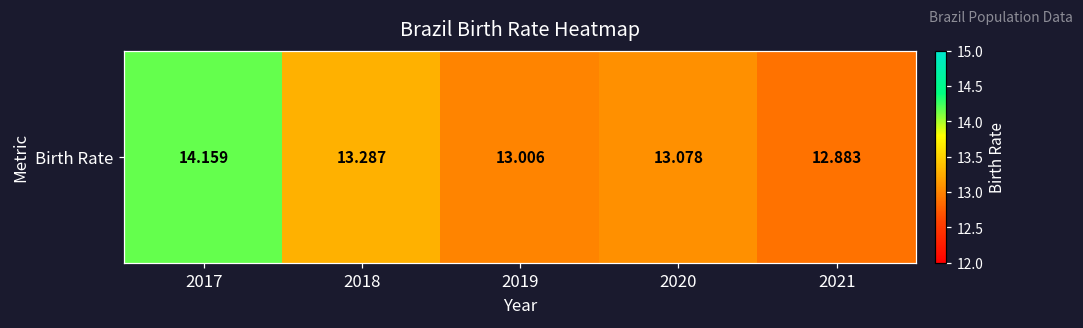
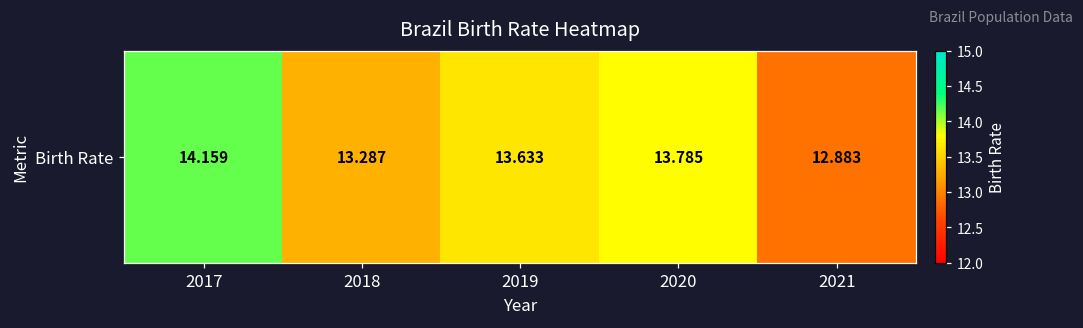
  {
    "Birth Rate": {
      "2017": 14.159,
      "2018": 13.287,
-     "2019": 13.006,
-     "2020": 13.078,
+     "2019": 13.633,
+     "2020": 13.785,
      "2021": 12.883
    }
  }
